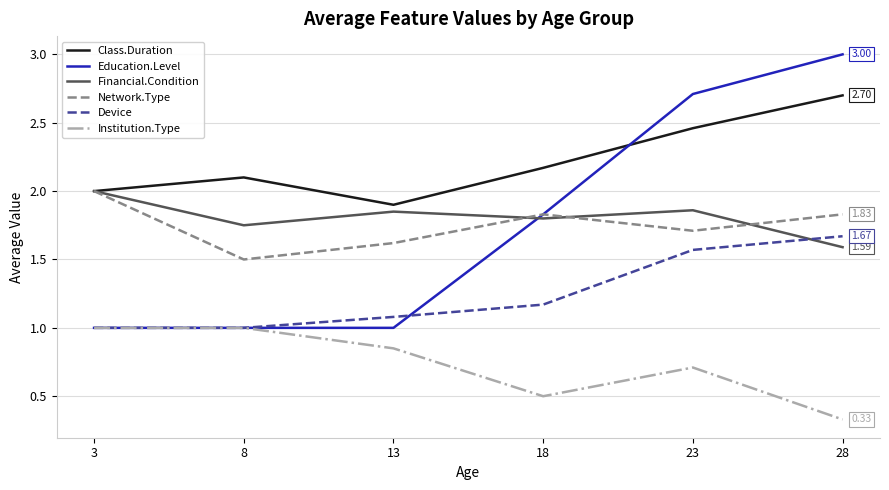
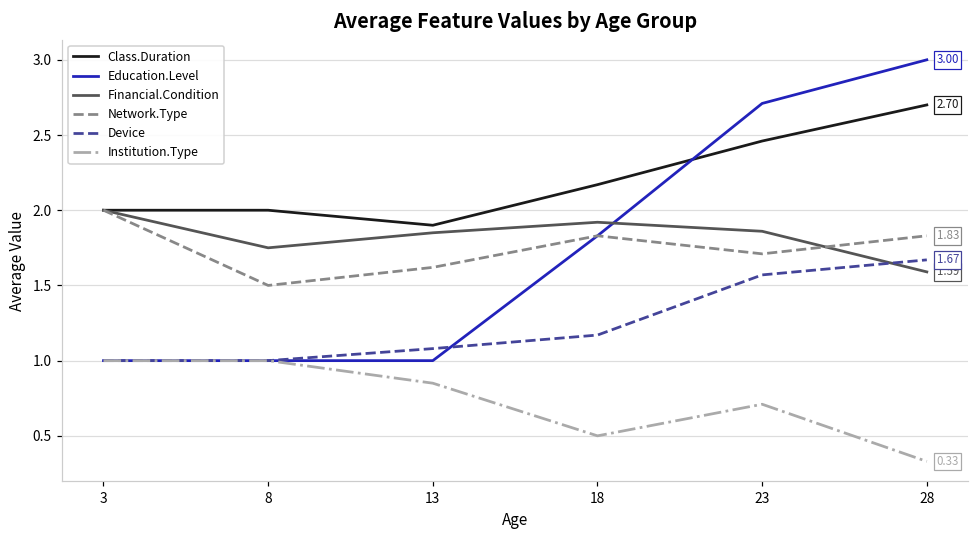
  {
    "Class.Duration": {
-     "8": 2.1,
+     "8": 2.0,
      "13": 1.9,
      "18": 2.17,
      "23": 2.46
    },
    "Financial.Condition": {
      "8": 1.75,
      "13": 1.85,
-     "18": 1.80,
+     "18": 1.92,
      "23": 1.86
    }
  }
